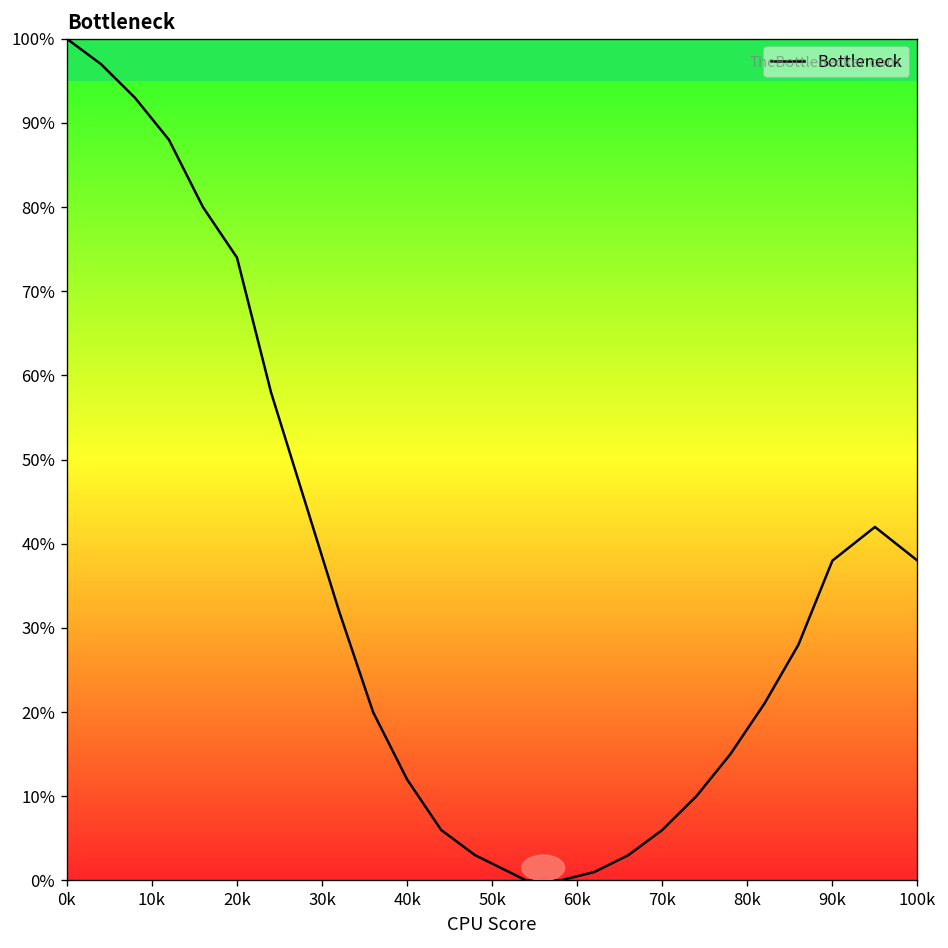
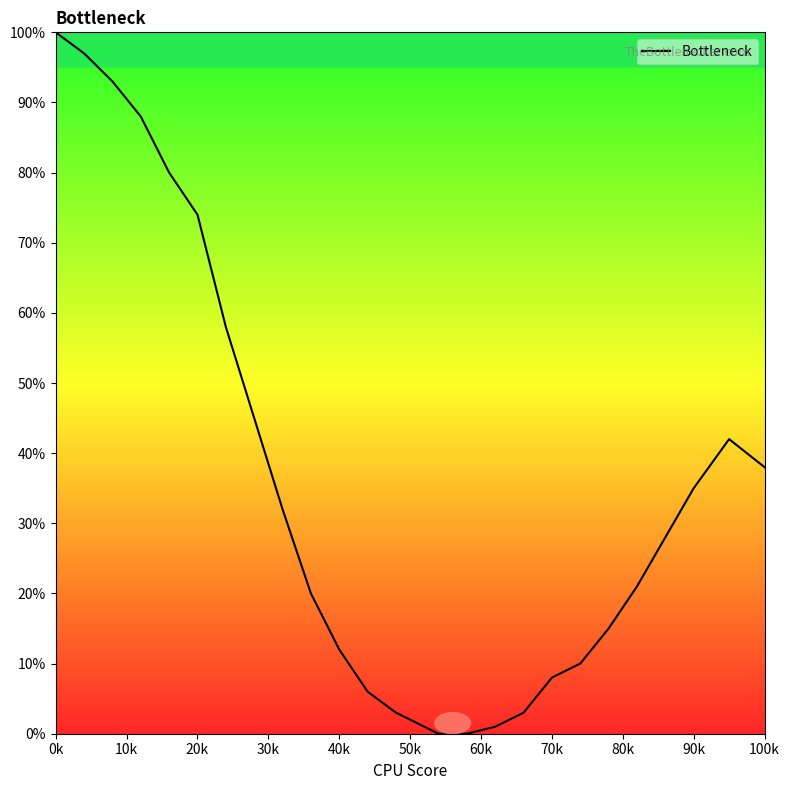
  {
    "0k": "100%",
    "20k": "74%",
    "40k": "12%",
-   "70k": "6%",
-   "90k": "38%",
+   "70k": "8%",
+   "90k": "35%",
    "100k": "38%"
  }
